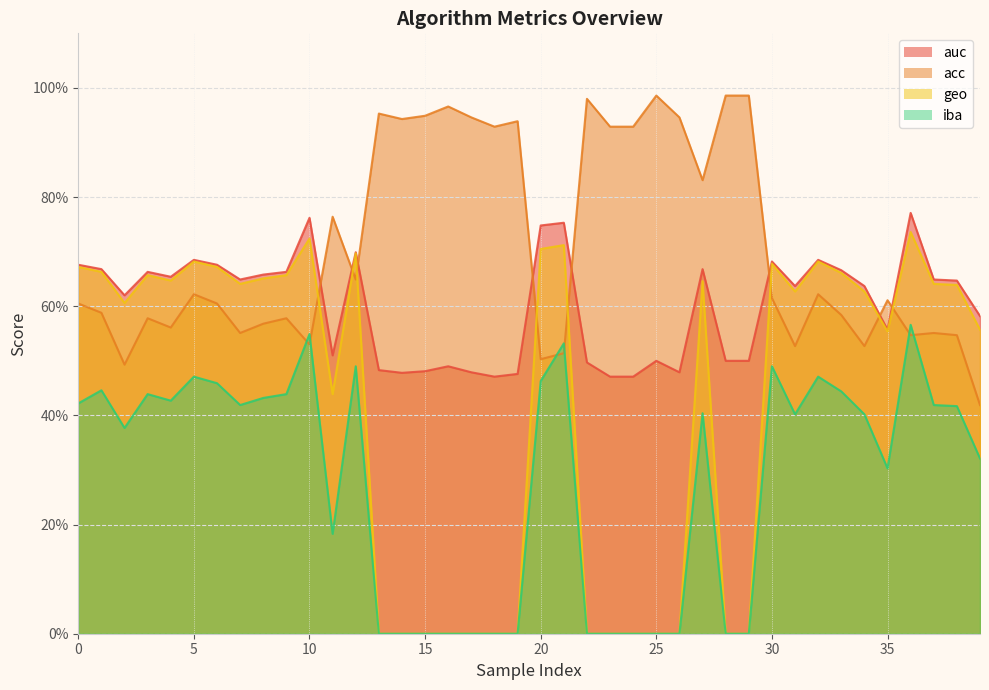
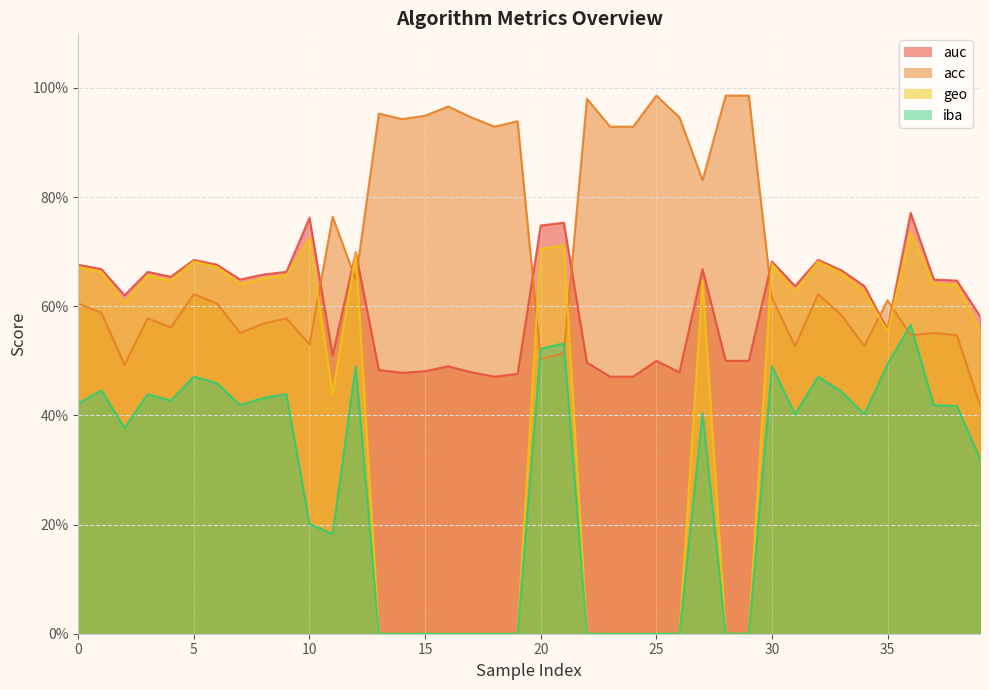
  {
    "iba": {
      "0": "42%",
      "5": "47%",
-     "10": "55%",
-     "20": "46%",
+     "10": "20%",
+     "20": "52%",
      "30": "49%",
-     "35": "30%"
+     "35": "49%"
    }
  }
